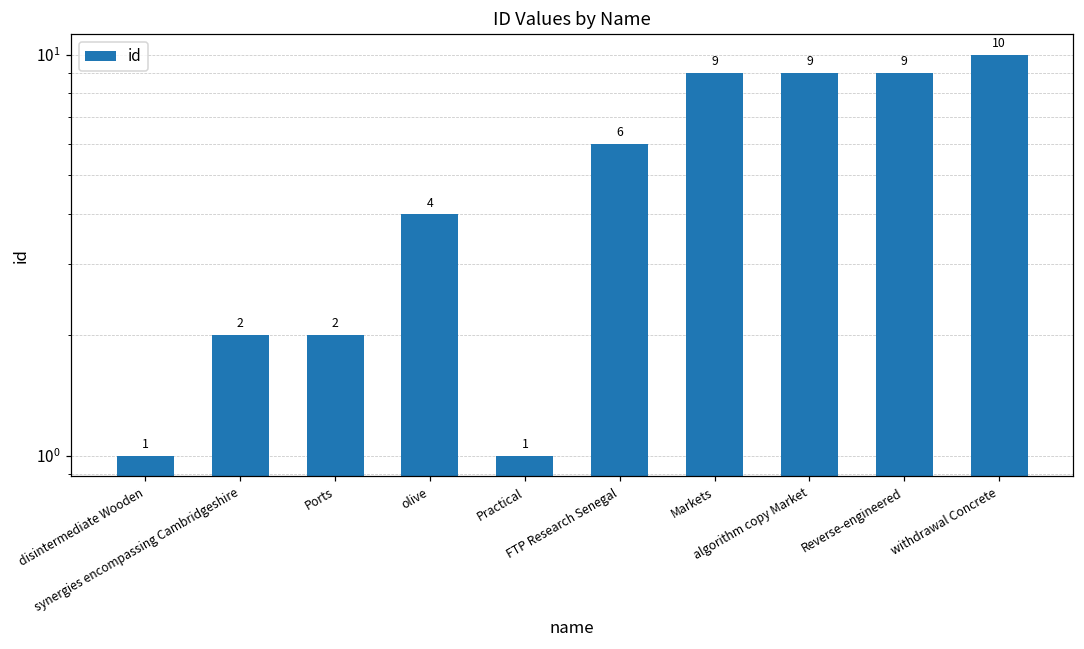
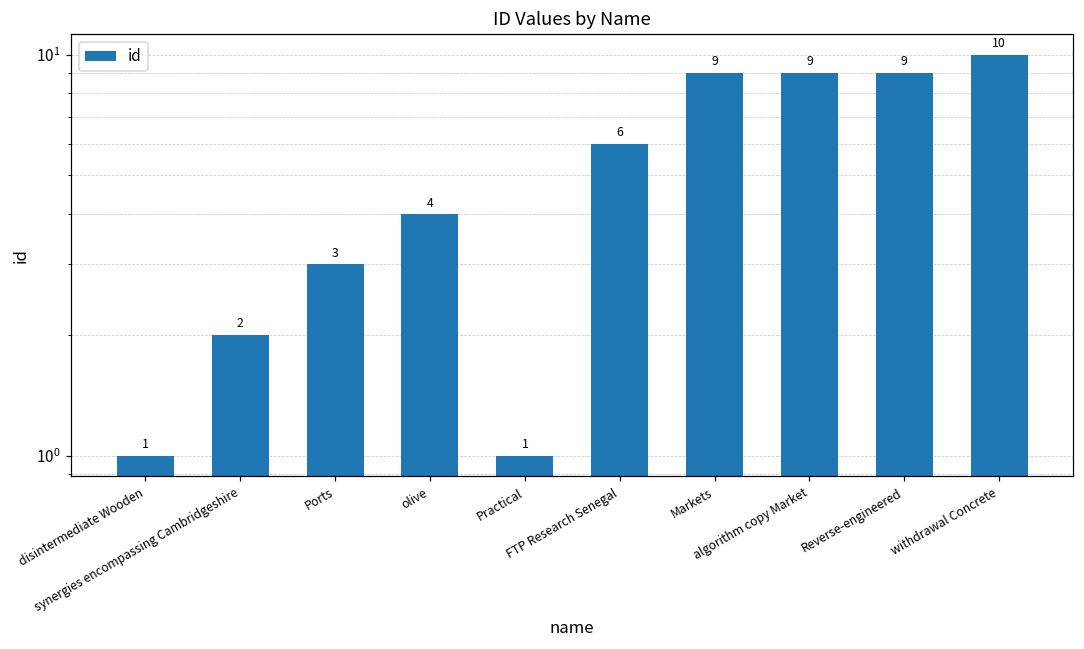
  {
    "disintermediate Wooden": 1,
    "synergies encompassing Cambridgeshire": 2,
-   "Ports": 2,
+   "Ports": 3,
    "olive": 4,
    "Practical": 1,
    "FTP Research Senegal": 6,
    "Markets": 9,
    "algorithm copy Market": 9,
    "Reverse-engineered": 9,
    "withdrawal Concrete": 10
  }
